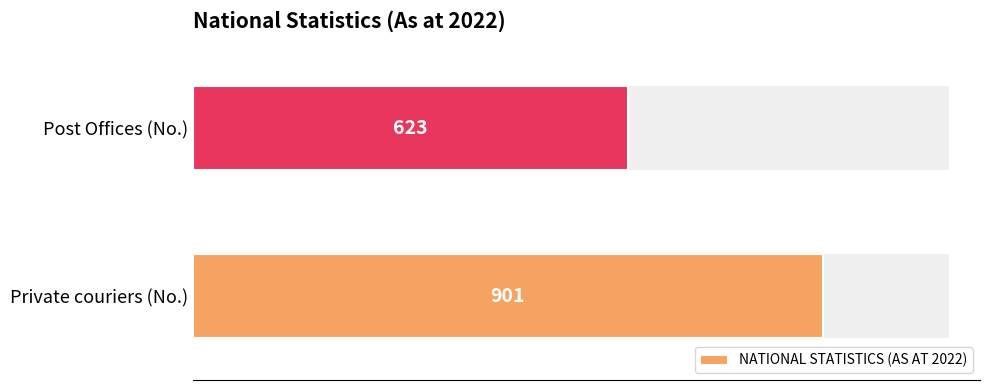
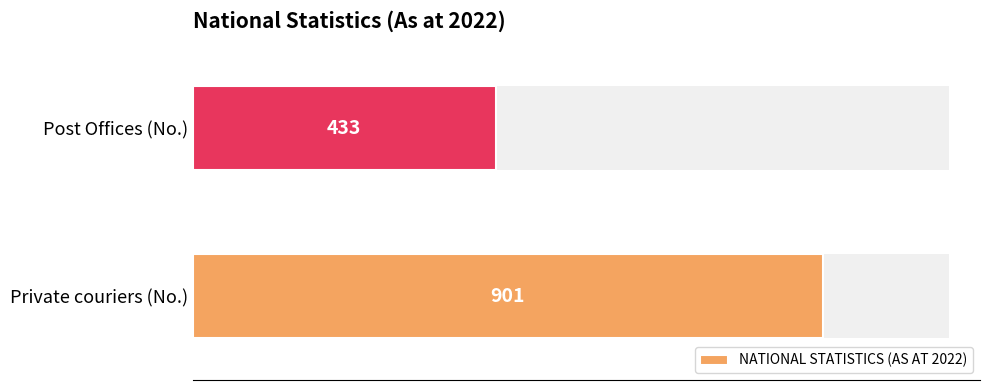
  {
    "NATIONAL STATISTICS (AS AT 2022)": {
-     "Post Offices (No.)": 623
+     "Post Offices (No.)": 433
    }
  }
